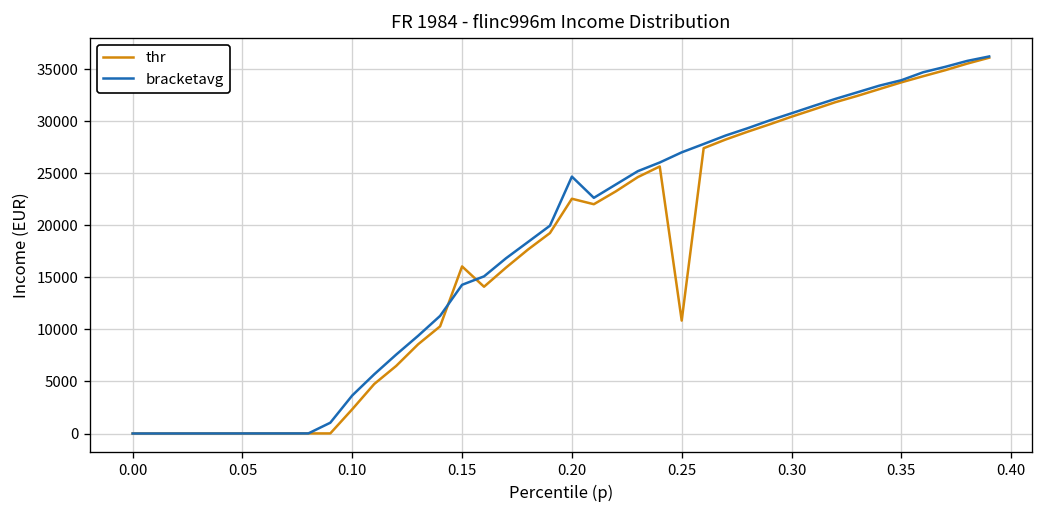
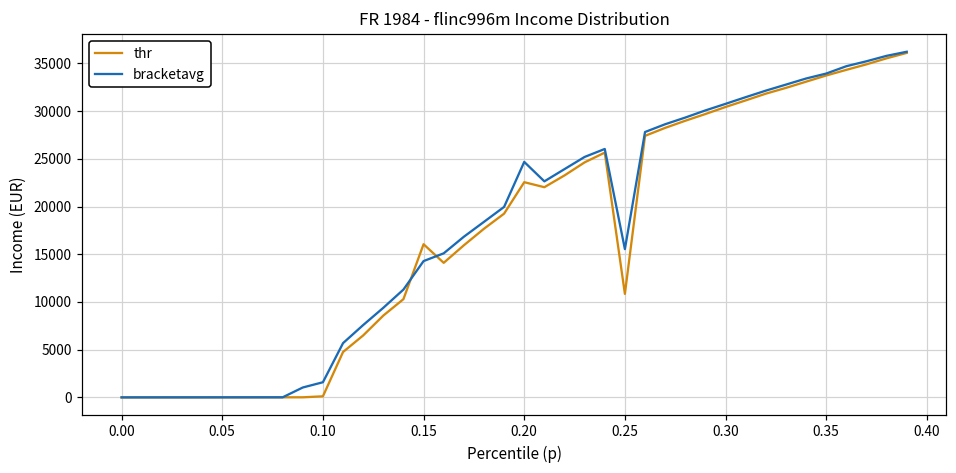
  {
    "thr": {
-     "0.10": 2000,
+     "0.10": 0,
      "0.15": 16000,
      "0.20": 23000,
      "0.25": 11000,
      "0.30": 30000
    },
    "bracketavg": {
-     "0.10": 4000,
+     "0.10": 2000,
      "0.15": 14000,
      "0.20": 25000,
-     "0.25": 27000,
+     "0.25": 16000,
      "0.30": 31000
    }
  }
